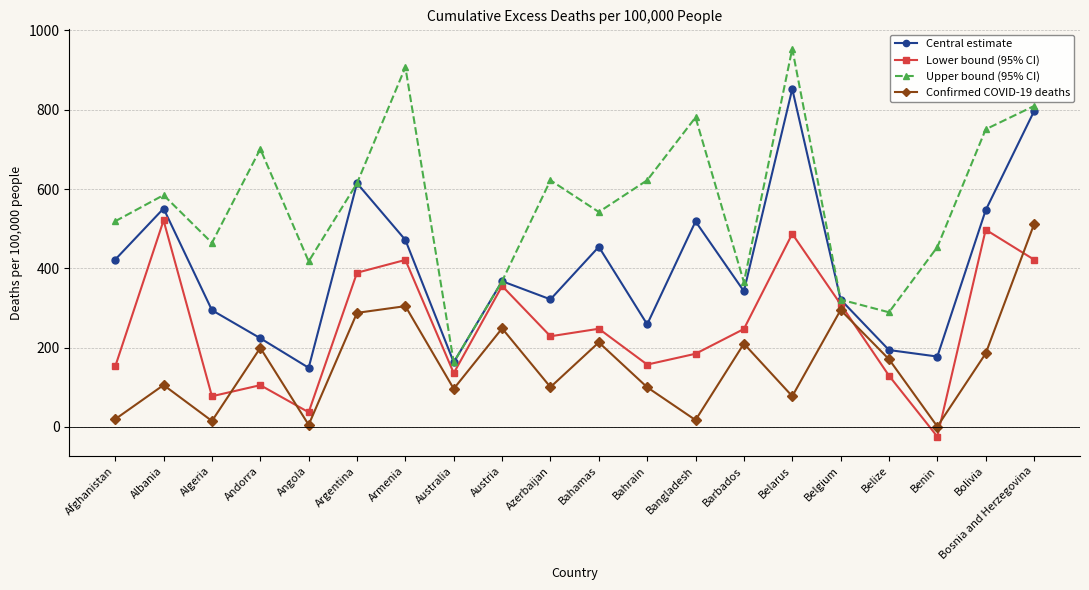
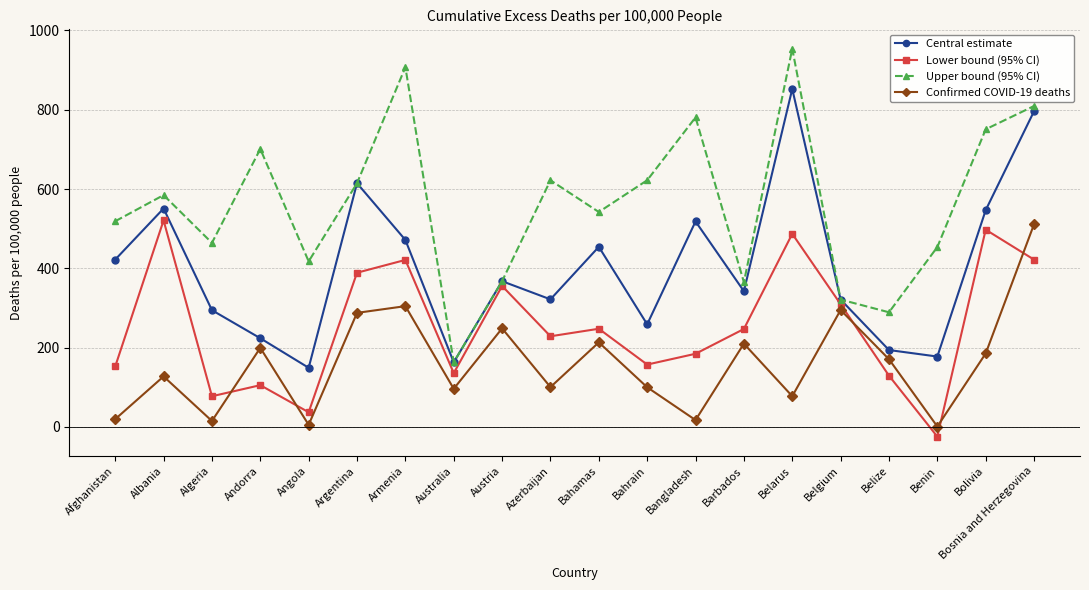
  {
    "Central estimate": {
      "Afghanistan": 420,
      "Albania": 550,
      "Algeria": 290,
      "Andorra": 220,
      "Angola": 150,
      "Armenia": 470,
      "Azerbaijan": 320,
      "Bahamas": 450,
      "Bahrain": 260,
      "Bangladesh": 520,
      "Barbados": 340,
      "Belarus": 850,
      "Belize": 190,
      "Benin": 180,
      "Bolivia": 550,
      "Bosnia and Herzegovina": 800
    },
    "Lower bound (95% CI)": {
      "Afghanistan": 150,
      "Albania": 520,
      "Algeria": 80,
      "Andorra": 110,
      "Angola": 40,
      "Argentina": 390,
      "Armenia": 420,
      "Australia": 140,
      "Austria": 360,
      "Azerbaijan": 230,
      "Bahamas": 250,
      "Bahrain": 160,
      "Bangladesh": 180,
      "Barbados": 250,
      "Belarus": 490,
      "Belgium": 310,
      "Belize": 130,
      "Benin": -20,
      "Bolivia": 500,
      "Bosnia and Herzegovina": 420
    },
    "Upper bound (95% CI)": {
      "Afghanistan": 520,
      "Albania": 580,
      "Algeria": 460,
      "Andorra": 700,
      "Angola": 420,
      "Armenia": 910,
      "Azerbaijan": 620,
      "Bahamas": 540,
      "Bahrain": 620,
      "Bangladesh": 780,
      "Barbados": 370,
      "Belarus": 950,
      "Belize": 290,
      "Benin": 450,
      "Bolivia": 750,
      "Bosnia and Herzegovina": 810
    },
    "Confirmed COVID-19 deaths": {
      "Afghanistan": 20,
-     "Albania": 110,
+     "Albania": 130,
      "Algeria": 20,
      "Andorra": 200,
      "Angola": 10,
      "Argentina": 290,
      "Armenia": 300,
      "Australia": 100,
      "Austria": 250,
      "Azerbaijan": 100,
      "Bahamas": 210,
      "Bahrain": 100,
      "Bangladesh": 20,
      "Barbados": 210,
      "Belarus": 80,
      "Belgium": 290,
      "Belize": 170,
      "Benin": 0,
      "Bolivia": 190,
      "Bosnia and Herzegovina": 510
    }
  }
